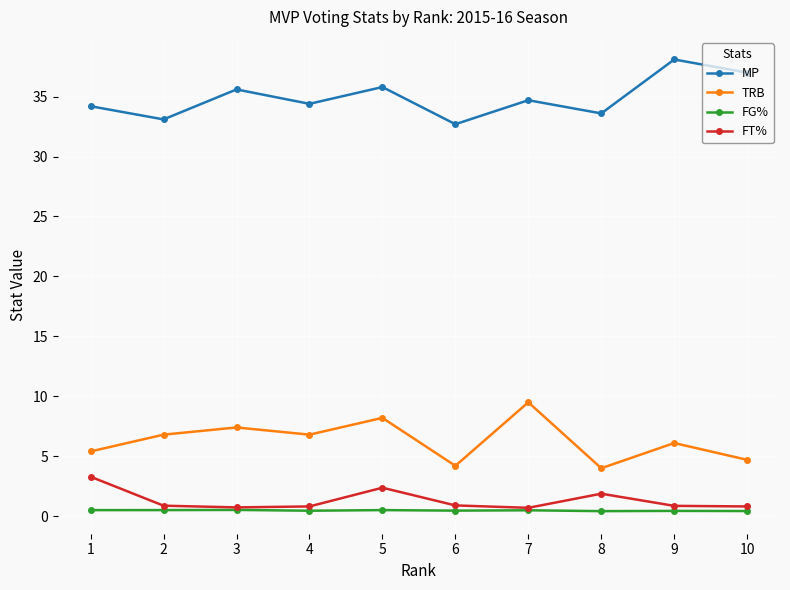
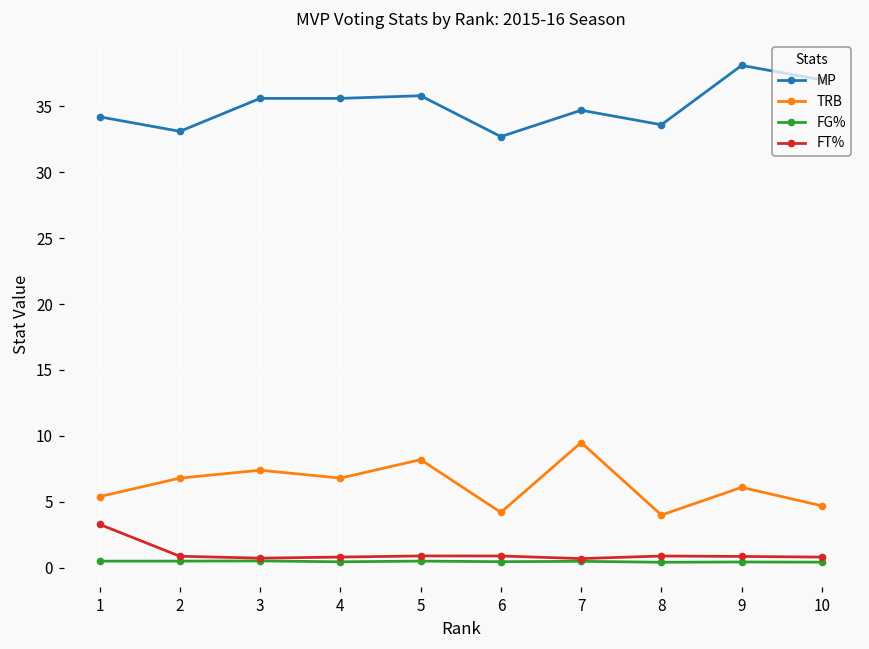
  {
    "MP": {
      "1": 34.2,
      "2": 33.1,
      "3": 35.6,
-     "4": 34.4,
+     "4": 35.6,
      "5": 35.8,
      "6": 32.7,
      "7": 34.7,
      "8": 33.6,
      "9": 38.1
    },
    "TRB": {
      "1": 5.4,
      "2": 6.8,
      "3": 7.4,
      "4": 6.8,
      "5": 8.2,
      "6": 4.2,
      "7": 9.5,
      "8": 4.0,
      "9": 6.1,
      "10": 4.7
    },
    "FG%": {
      "1": 0.5,
      "2": 0.5,
      "4": 0.5,
      "5": 0.5,
      "6": 0.5,
      "8": 0.4,
      "9": 0.4,
      "10": 0.4
    },
    "FT%": {
      "1": 3.3,
      "2": 0.9,
      "4": 0.8,
-     "5": 2.4,
+     "5": 0.9,
      "6": 0.9,
-     "8": 1.9,
+     "8": 0.9,
      "9": 0.9,
      "10": 0.8
    }
  }
